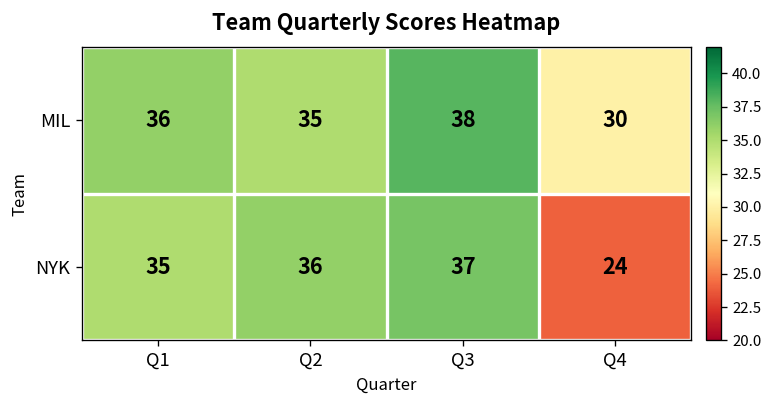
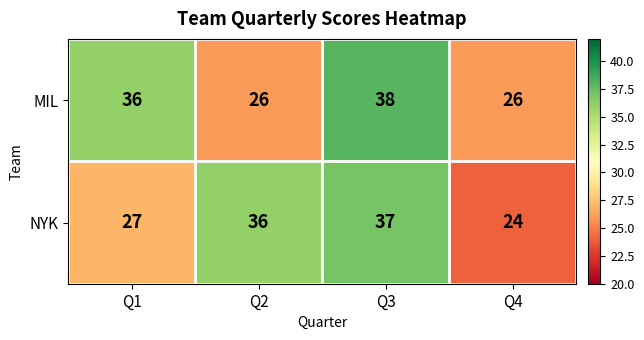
  {
    "MIL": {
      "Q1": 36,
-     "Q2": 35,
+     "Q2": 26,
      "Q3": 38,
-     "Q4": 30
+     "Q4": 26
    },
    "NYK": {
-     "Q1": 35,
+     "Q1": 27,
      "Q2": 36,
      "Q3": 37,
      "Q4": 24
    }
  }
